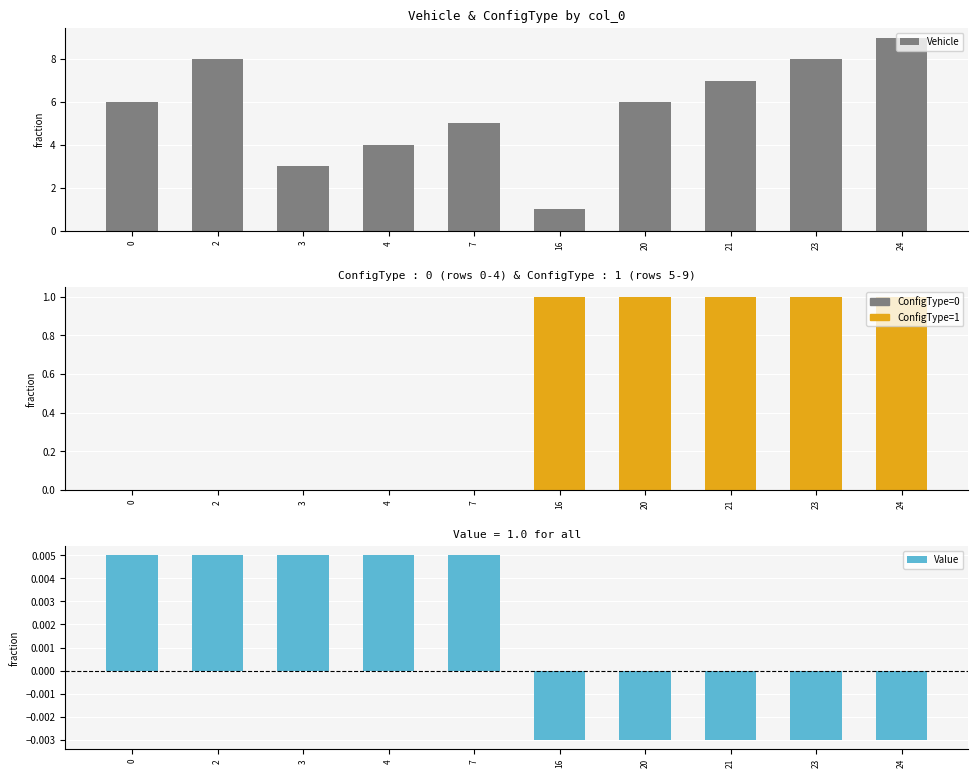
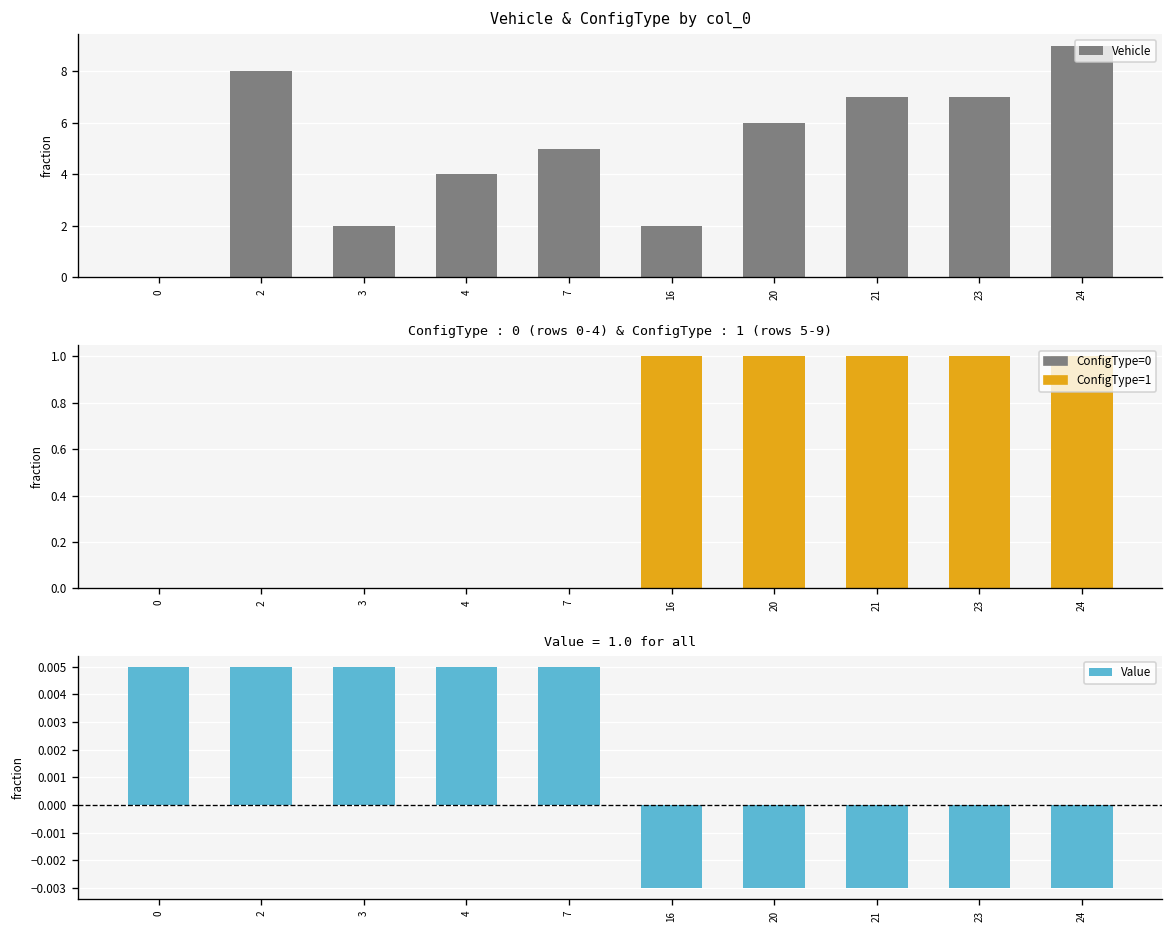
  {
    "Vehicle & ConfigType by col_0": {
-     "0": 6,
+     "0": 0,
      "2": 8,
-     "3": 3,
+     "3": 2,
      "4": 4,
      "7": 5,
-     "16": 1,
+     "16": 2,
      "20": 6,
      "21": 7,
-     "23": 8
+     "23": 7
    },
    "ConfigType : 0 (rows 0-4) & ConfigType : 1 (rows 5-9)": {
      "0": 0.00,
      "2": 0.00,
      "3": 0.00,
      "4": 0.00,
      "7": 0.00,
      "16": 1.00,
      "20": 1.00,
      "21": 1.00,
      "23": 1.00
    },
    "Value = 1.0 for all": {
      "0": 0.0050,
      "2": 0.0050,
      "3": 0.0050,
      "4": 0.0050,
      "7": 0.0050,
      "16": -0.0030,
      "20": -0.0030,
      "21": -0.0030,
      "23": -0.0030,
      "24": -0.0030
    }
  }
